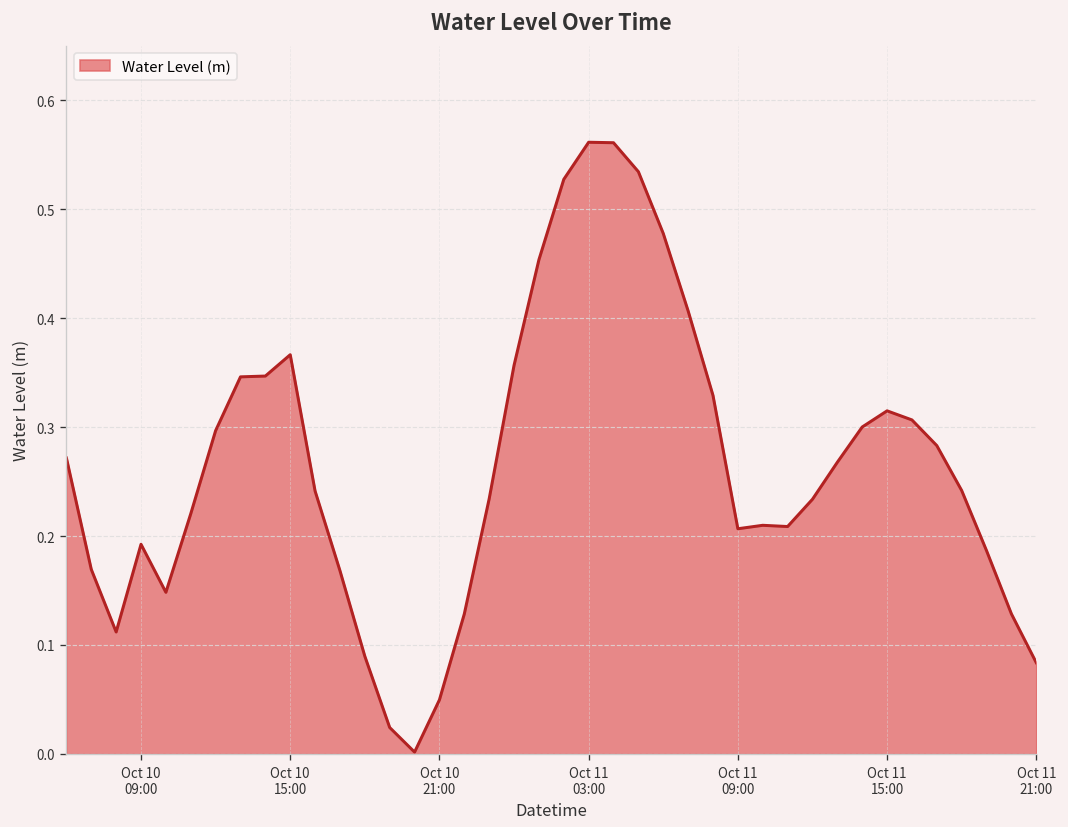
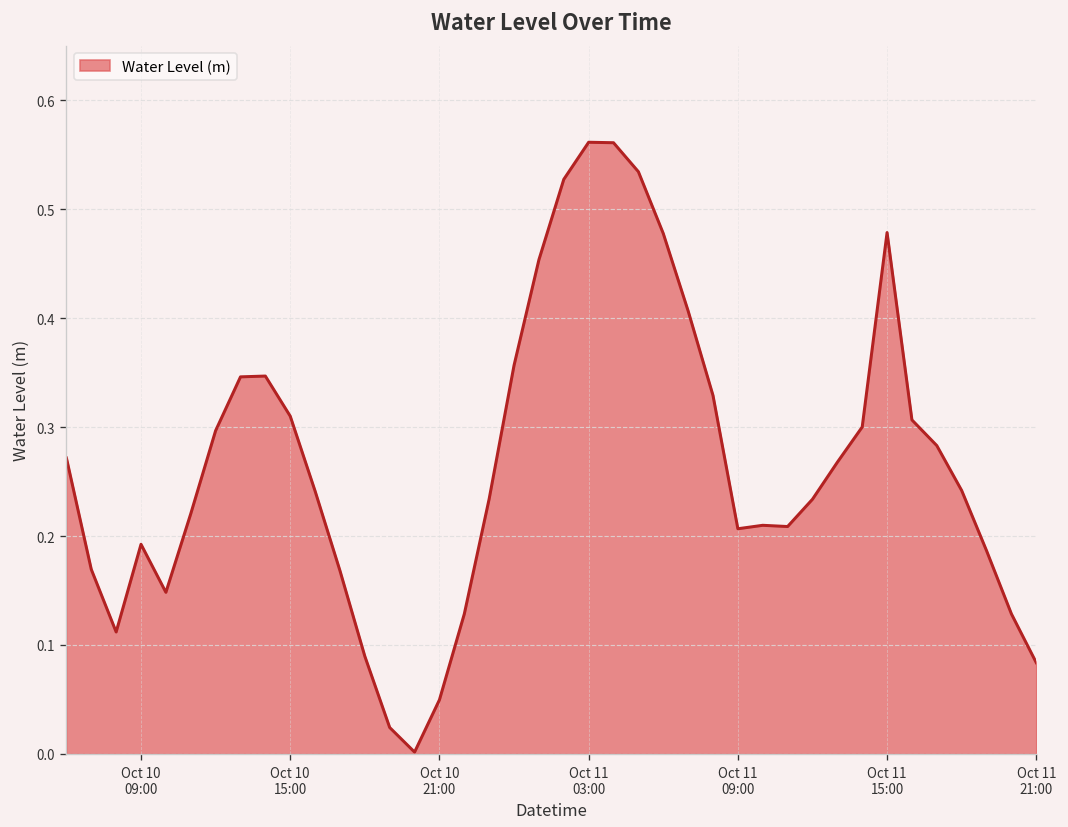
  {
    "Oct 10 09:00": 0.19,
-   "Oct 10 15:00": 0.37,
+   "Oct 10 15:00": 0.31,
    "Oct 10 21:00": 0.05,
    "Oct 11 03:00": 0.56,
    "Oct 11 09:00": 0.21,
-   "Oct 11 15:00": 0.31,
+   "Oct 11 15:00": 0.48,
    "Oct 11 21:00": 0.08
  }
